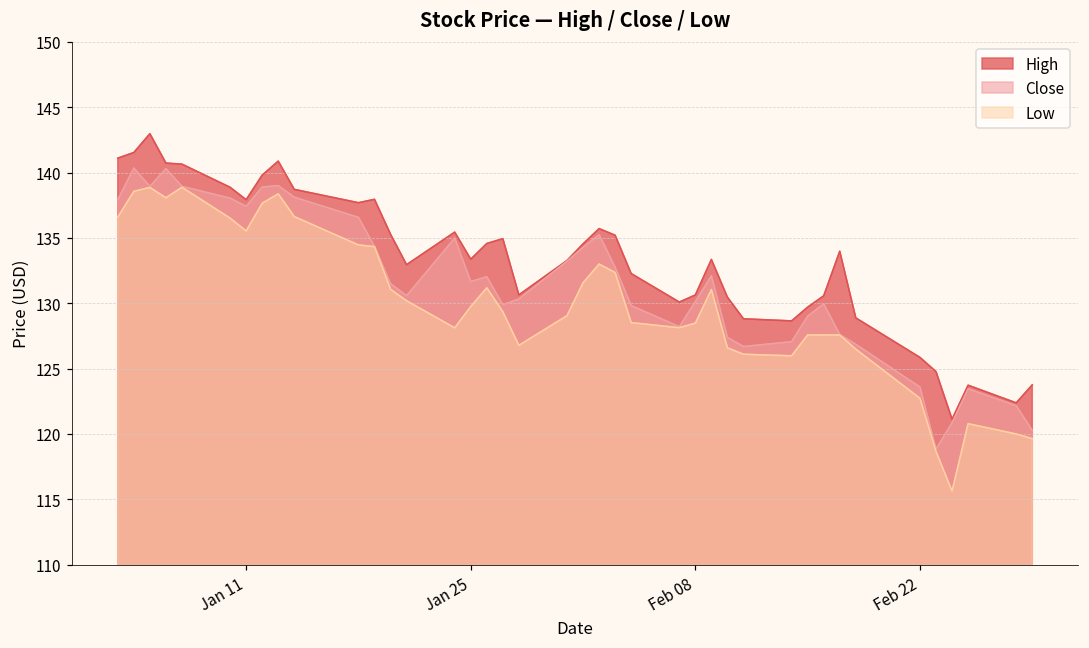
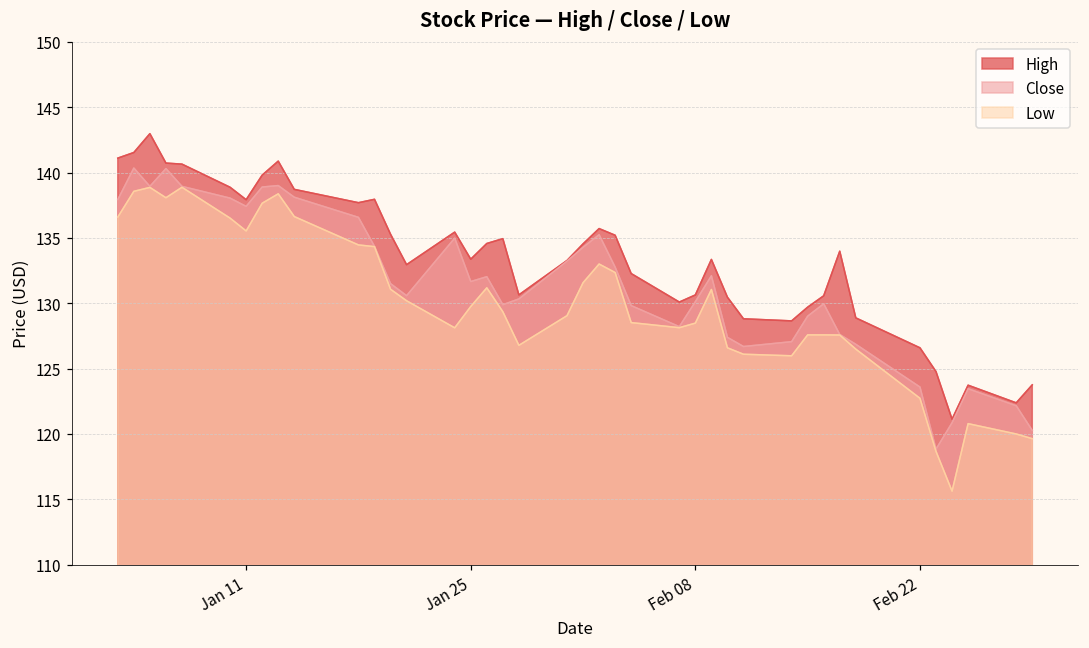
  {
    "High": {
      "Jan 11": 137.9,
      "Jan 25": 133.4,
      "Feb 08": 130.6,
-     "Feb 22": 125.9
+     "Feb 22": 126.6
    }
  }
